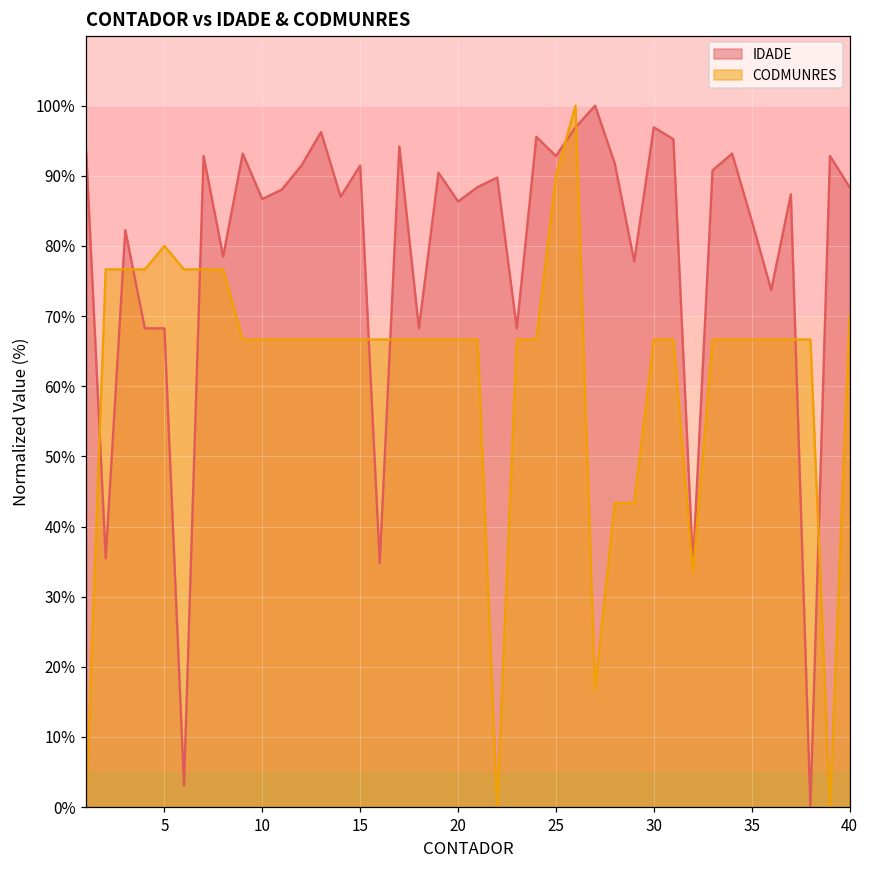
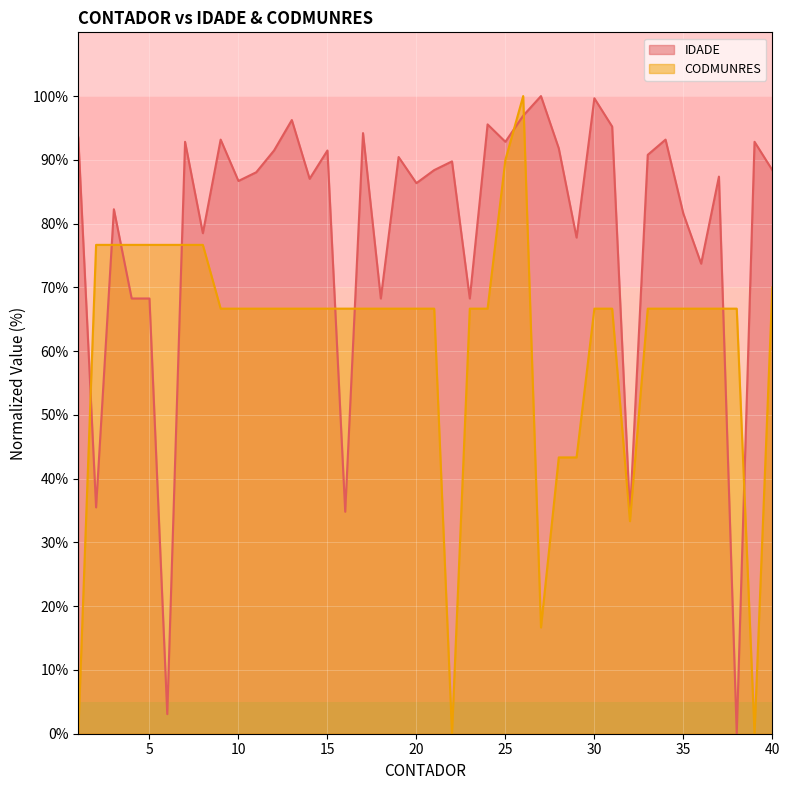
  {
    "IDADE": {
      "5": "68%",
      "10": "87%",
      "15": "91%",
      "20": "86%",
      "25": "93%",
-     "30": "97%",
-     "35": "84%",
+     "30": "100%",
+     "35": "82%",
      "40": "88%"
    },
    "CODMUNRES": {
-     "5": "80%",
+     "5": "77%",
      "10": "67%",
      "15": "67%",
      "20": "67%",
      "25": "90%",
      "30": "67%",
      "35": "67%",
      "40": "70%"
    }
  }
